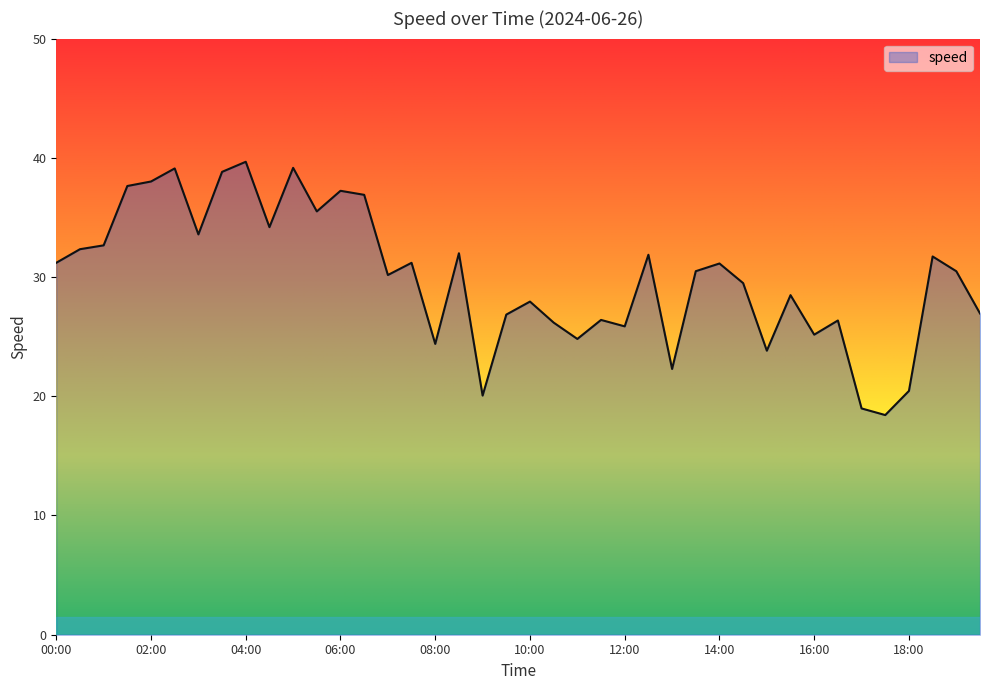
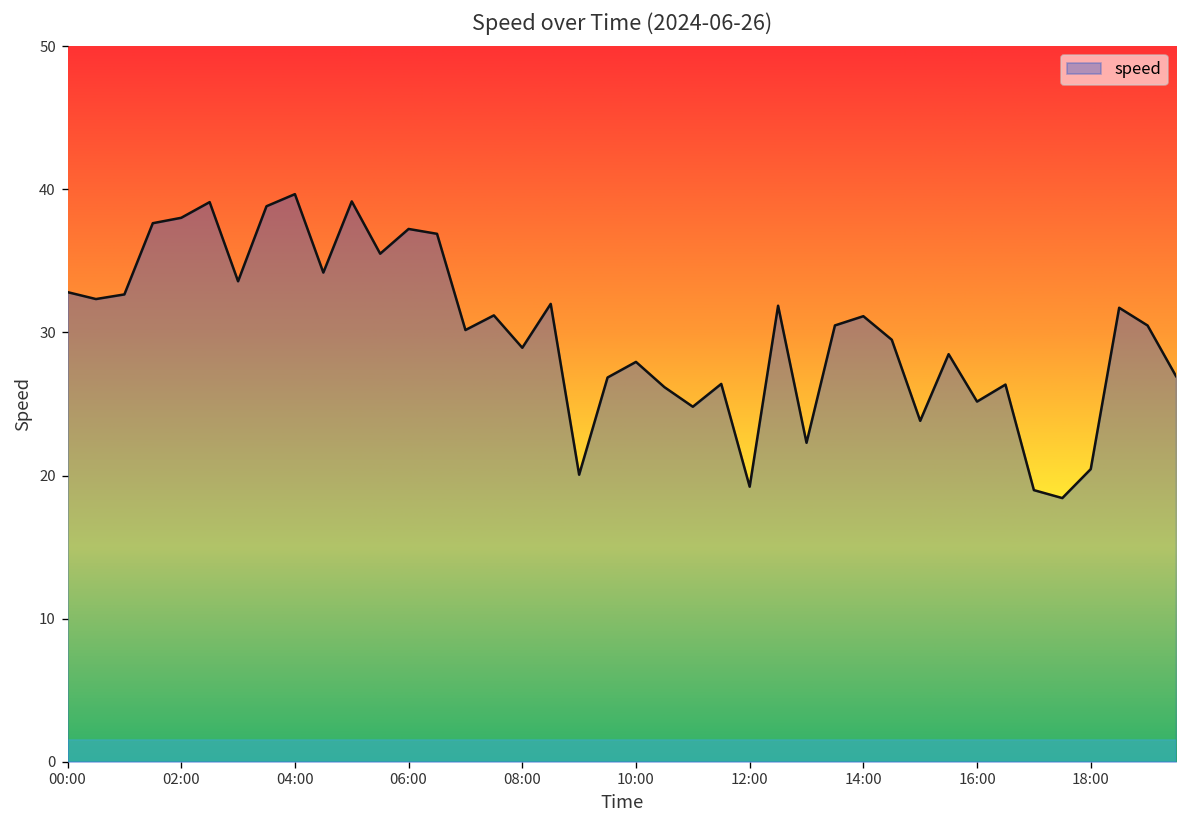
  {
-   "00:00": 31.2,
+   "00:00": 32.8,
    "02:00": 38.0,
    "04:00": 39.7,
    "06:00": 37.2,
-   "08:00": 24.4,
+   "08:00": 28.9,
    "10:00": 27.9,
-   "12:00": 25.9,
+   "12:00": 19.2,
    "14:00": 31.1,
    "16:00": 25.2,
    "18:00": 20.4
  }
